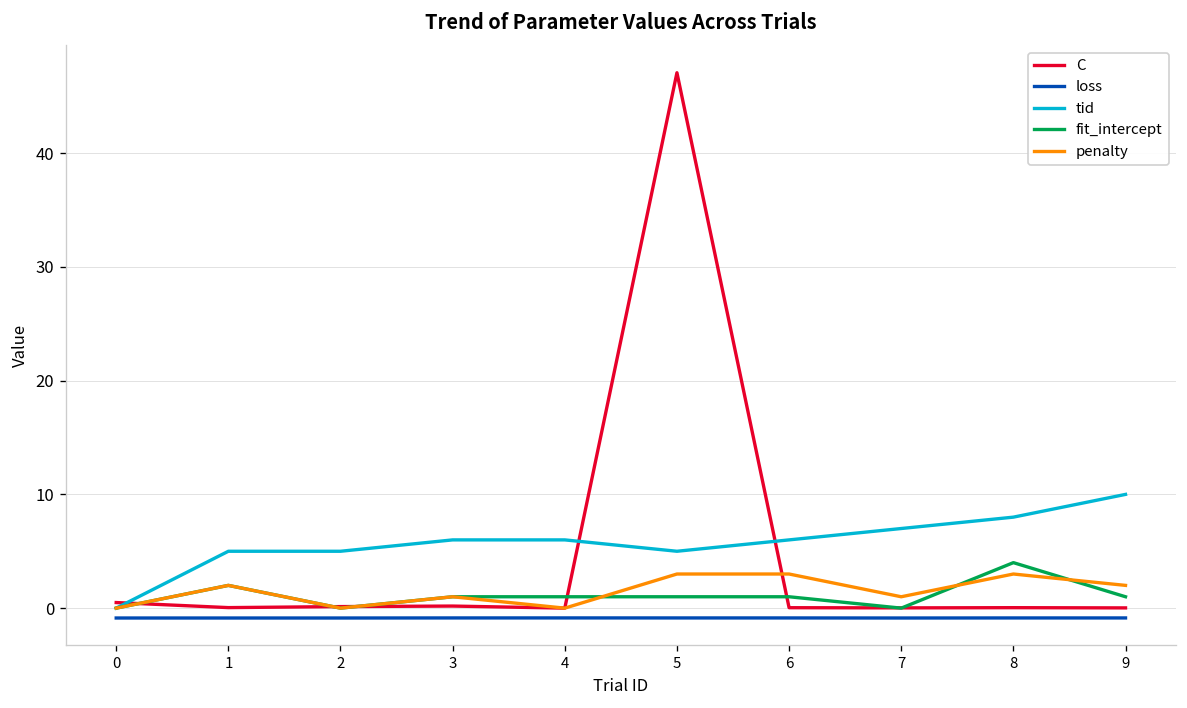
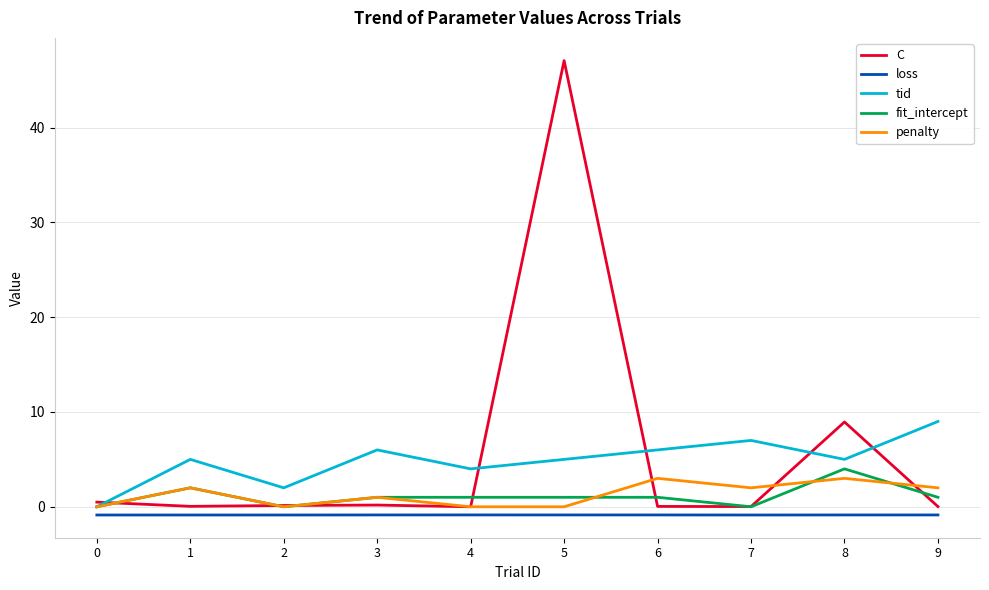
  {
    "C": {
      "0": 0,
      "1": 0,
      "3": 0,
      "5": 47,
      "6": 0,
-     "8": 0,
+     "8": 9,
      "9": 0
    },
    "loss": {
      "0": -1,
      "1": -1,
      "2": -1,
      "3": -1,
      "4": -1,
      "5": -1,
      "6": -1,
      "7": -1,
      "8": -1,
      "9": -1
    },
    "tid": {
      "1": 5,
-     "2": 5,
+     "2": 2,
      "3": 6,
-     "4": 6,
+     "4": 4,
      "5": 5,
      "6": 6,
      "7": 7,
-     "8": 8,
-     "9": 10
+     "8": 5,
+     "9": 9
    },
    "fit_intercept": {
      "4": 1,
      "5": 1,
      "6": 1,
      "8": 4,
      "9": 1
    },
    "penalty": {
-     "5": 3,
+     "5": 0,
      "6": 3,
-     "7": 1,
+     "7": 2,
      "8": 3,
      "9": 2
    }
  }
